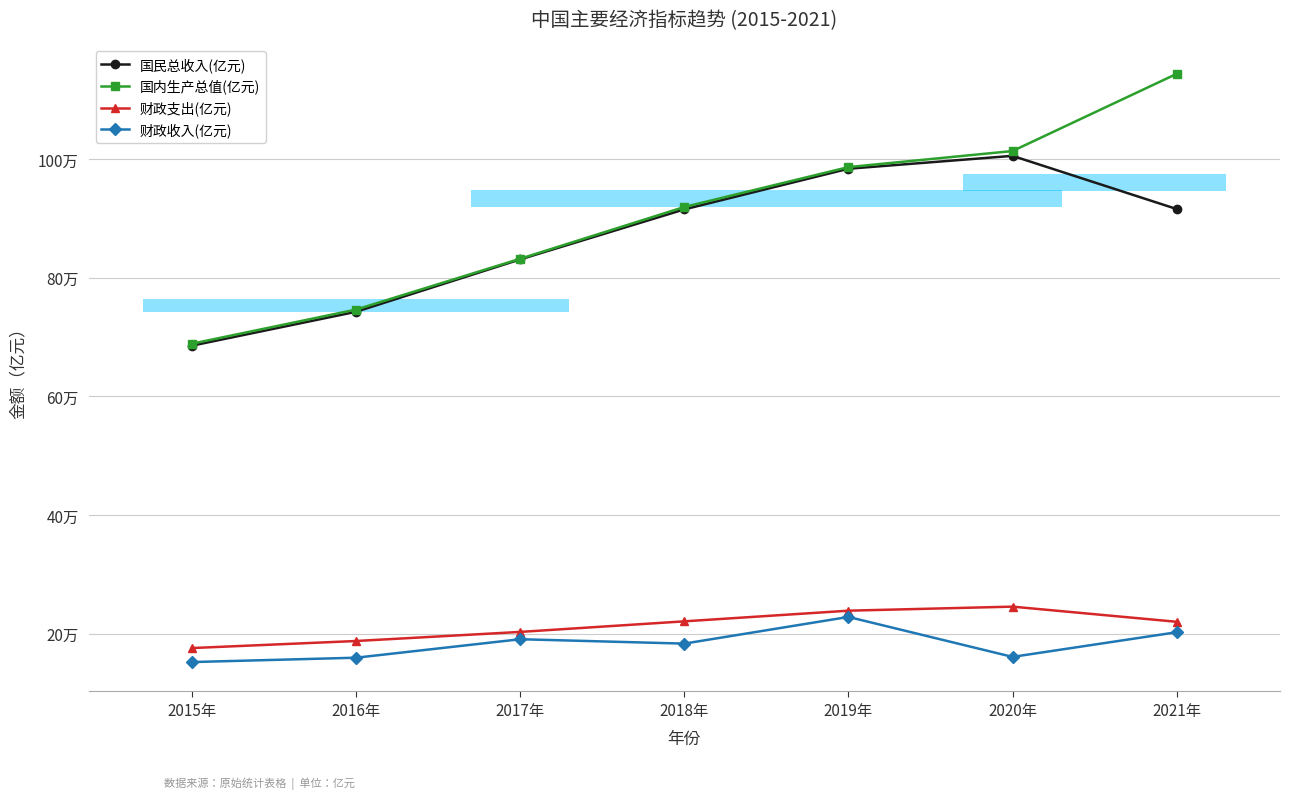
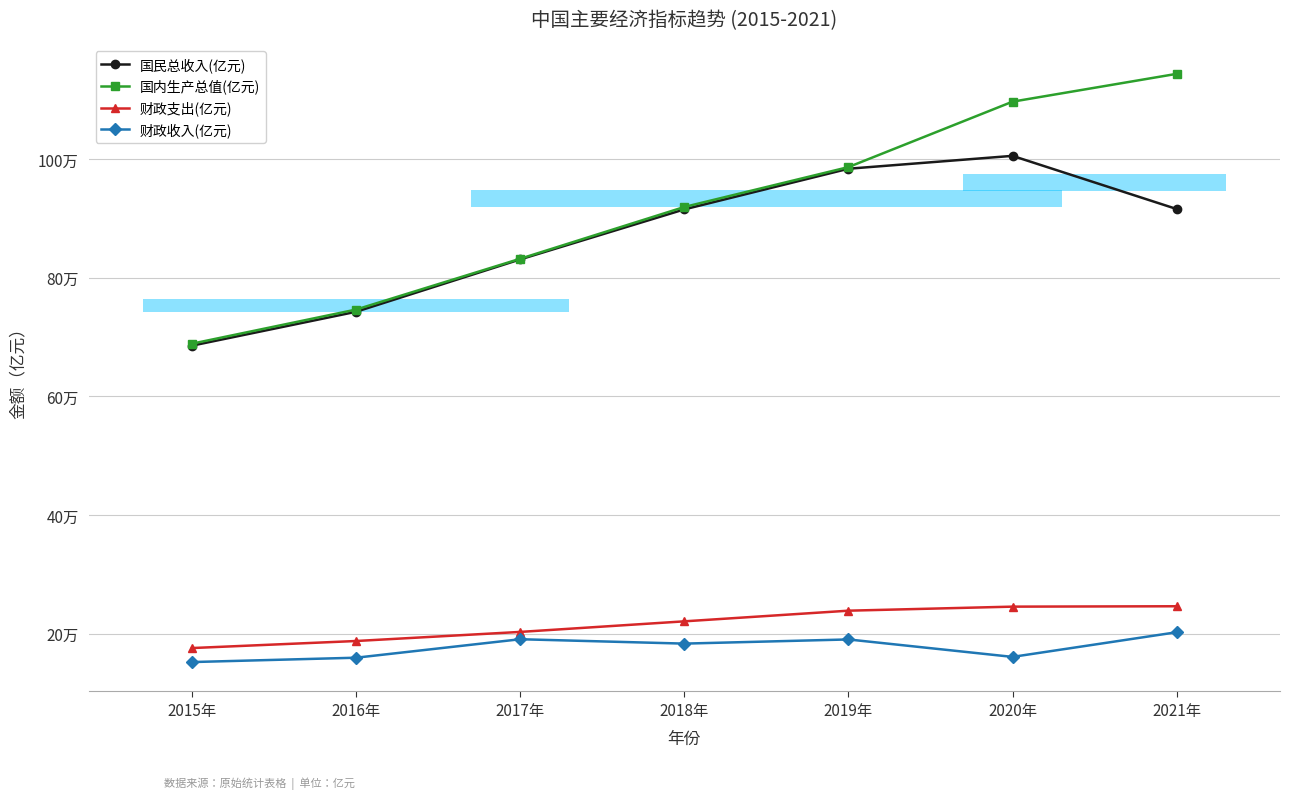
  {
    "国民总收入(亿元)": {
      "2020年": "101万",
      "2021年": "92万"
    },
    "国内生产总值(亿元)": {
-     "2020年": "101万",
+     "2020年": "110万",
      "2021年": "114万"
    },
    "财政支出(亿元)": {
      "2015年": "18万",
      "2016年": "19万",
      "2017年": "20万",
      "2018年": "22万",
      "2019年": "24万",
      "2020年": "25万",
-     "2021年": "22万"
+     "2021年": "25万"
    },
    "财政收入(亿元)": {
      "2015年": "15万",
      "2016年": "16万",
      "2017年": "19万",
      "2018年": "18万",
-     "2019年": "23万",
+     "2019年": "19万",
      "2020年": "16万",
      "2021年": "20万"
    }
  }
